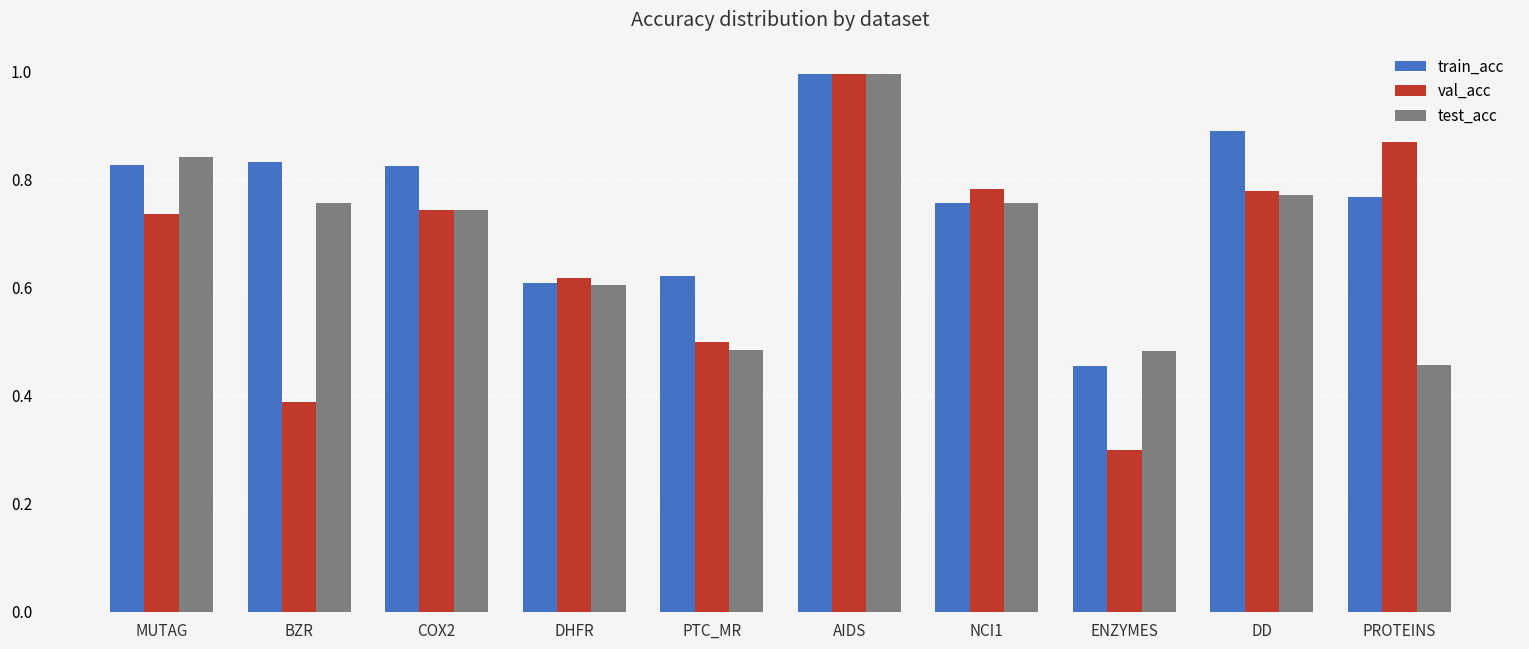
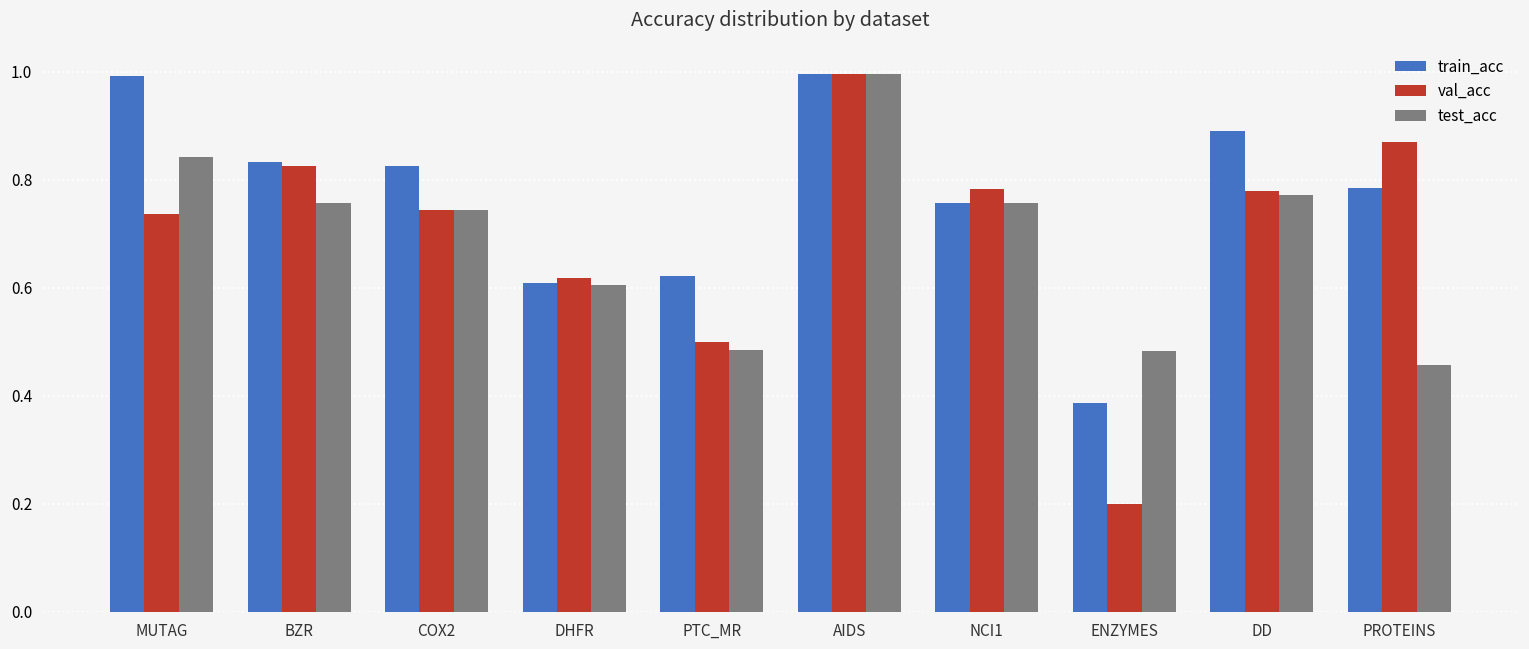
  {
    "train_acc": {
-     "MUTAG": 0.83,
+     "MUTAG": 0.99,
      "BZR": 0.83,
      "COX2": 0.82,
      "DHFR": 0.61,
      "PTC_MR": 0.62,
      "AIDS": 1.00,
      "NCI1": 0.76,
-     "ENZYMES": 0.45,
+     "ENZYMES": 0.39,
      "DD": 0.89,
-     "PROTEINS": 0.77
+     "PROTEINS": 0.79
    },
    "val_acc": {
      "MUTAG": 0.74,
-     "BZR": 0.39,
+     "BZR": 0.83,
      "COX2": 0.74,
      "DHFR": 0.62,
      "PTC_MR": 0.50,
      "AIDS": 1.00,
      "NCI1": 0.78,
-     "ENZYMES": 0.3,
+     "ENZYMES": 0.2,
      "DD": 0.78,
      "PROTEINS": 0.87
    },
    "test_acc": {
      "MUTAG": 0.84,
      "BZR": 0.76,
      "COX2": 0.74,
      "DHFR": 0.61,
      "PTC_MR": 0.49,
      "AIDS": 1.00,
      "NCI1": 0.76,
      "ENZYMES": 0.48,
      "DD": 0.77,
      "PROTEINS": 0.46
    }
  }
